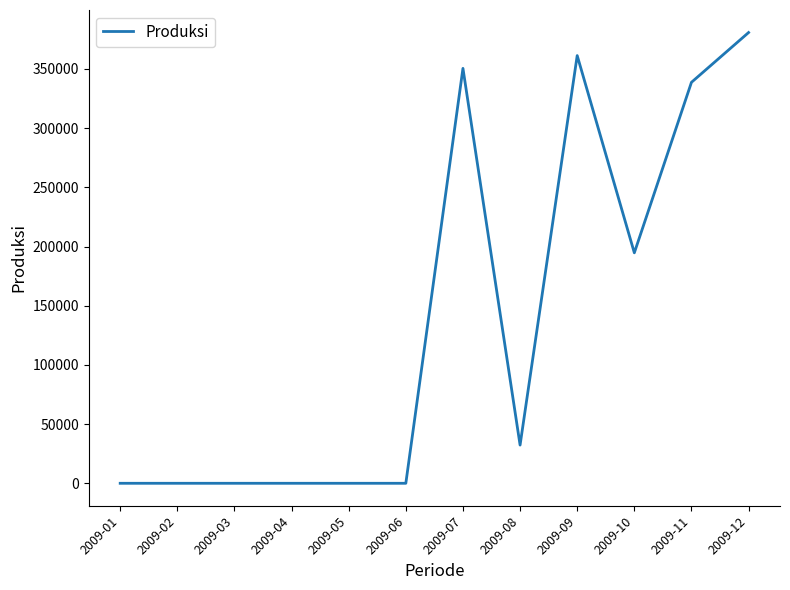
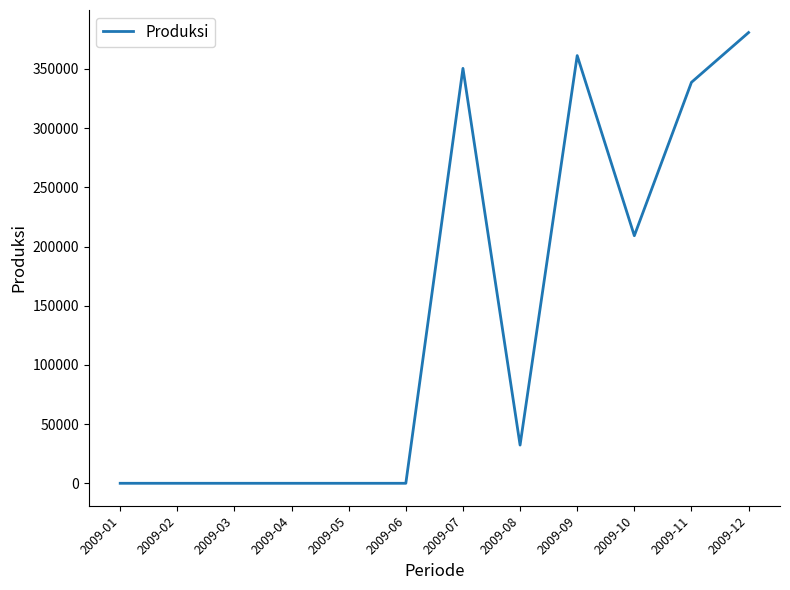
  {
    "2009-01": 0,
    "2009-02": 0,
    "2009-03": 0,
    "2009-04": 0,
    "2009-05": 0,
    "2009-06": 0,
    "2009-07": 351000,
    "2009-08": 32000,
    "2009-09": 361000,
-   "2009-10": 195000,
+   "2009-10": 209000,
    "2009-11": 339000,
    "2009-12": 381000
  }
